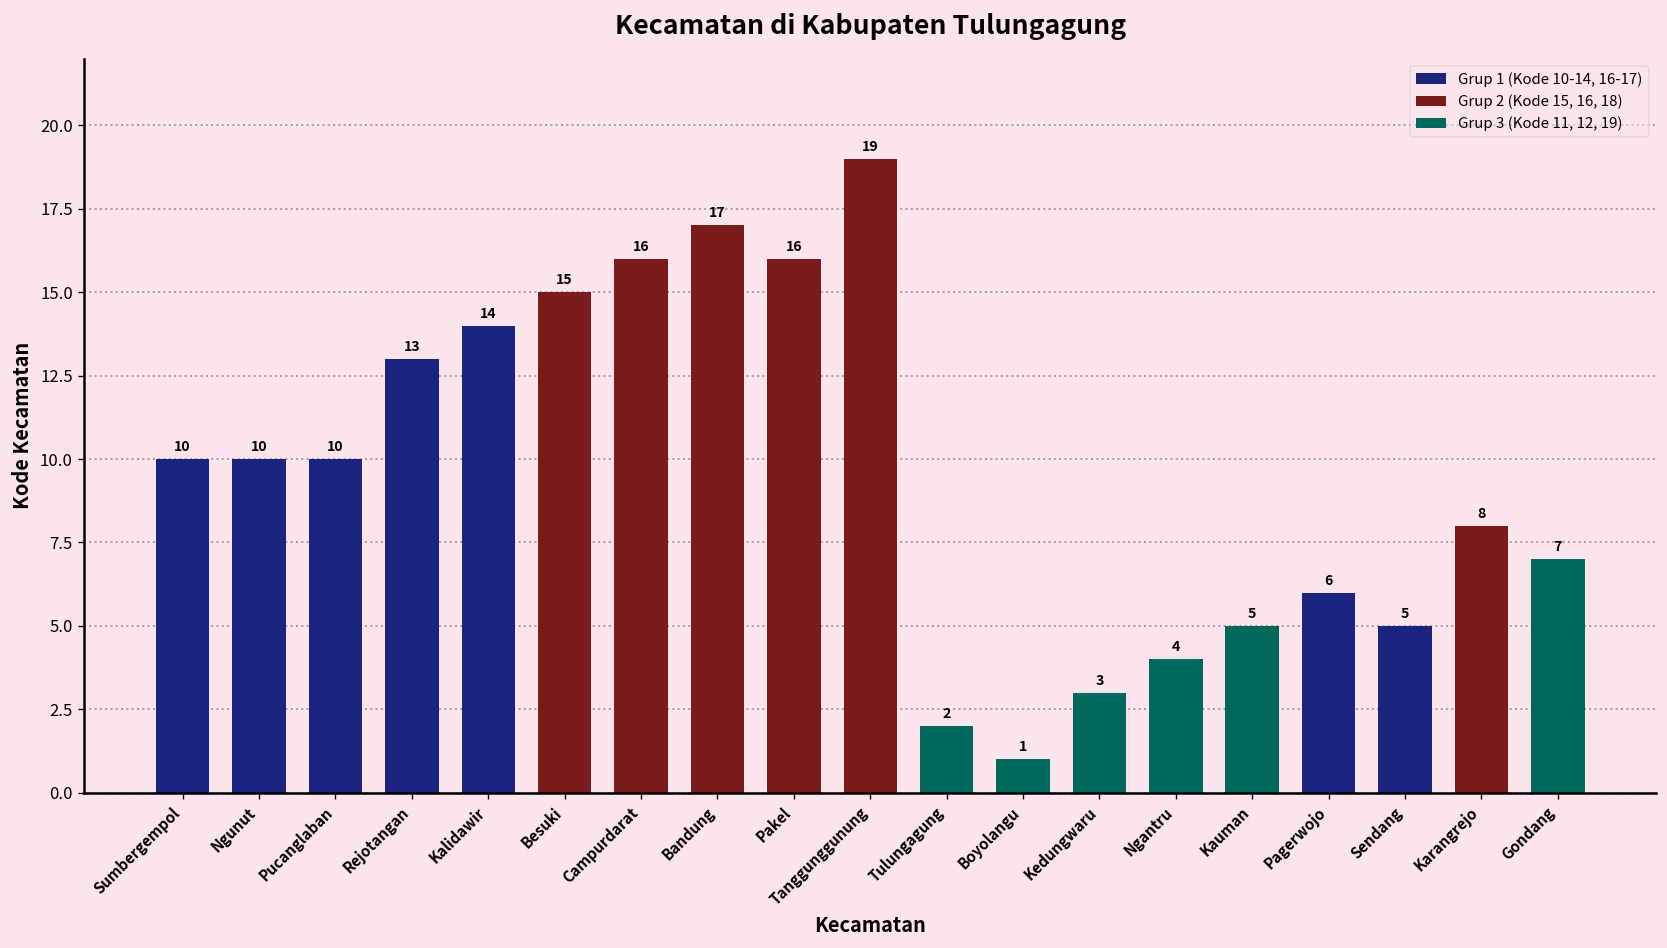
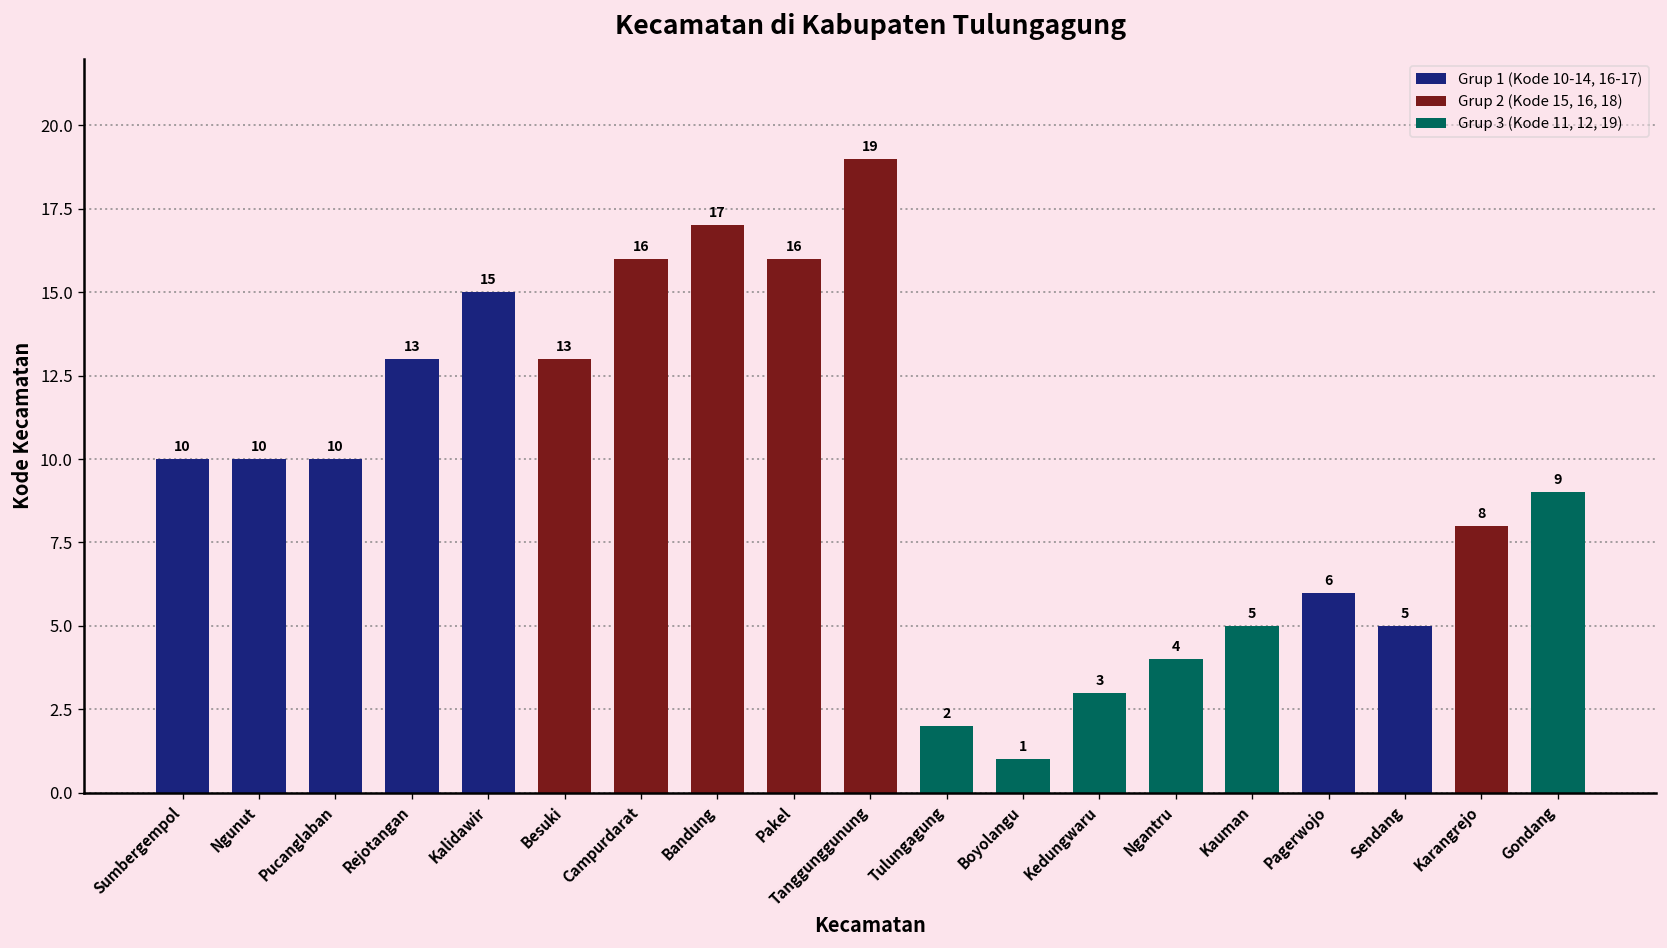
  {
    "Sumbergempol": 10,
    "Ngunut": 10,
    "Pucanglaban": 10,
    "Rejotangan": 13,
-   "Kalidawir": 14,
-   "Besuki": 15,
+   "Kalidawir": 15,
+   "Besuki": 13,
    "Campurdarat": 16,
    "Bandung": 17,
    "Pakel": 16,
    "Tanggunggunung": 19,
    "Tulungagung": 2,
    "Boyolangu": 1,
    "Kedungwaru": 3,
    "Ngantru": 4,
    "Kauman": 5,
    "Pagerwojo": 6,
    "Sendang": 5,
    "Karangrejo": 8,
-   "Gondang": 7
+   "Gondang": 9
  }
